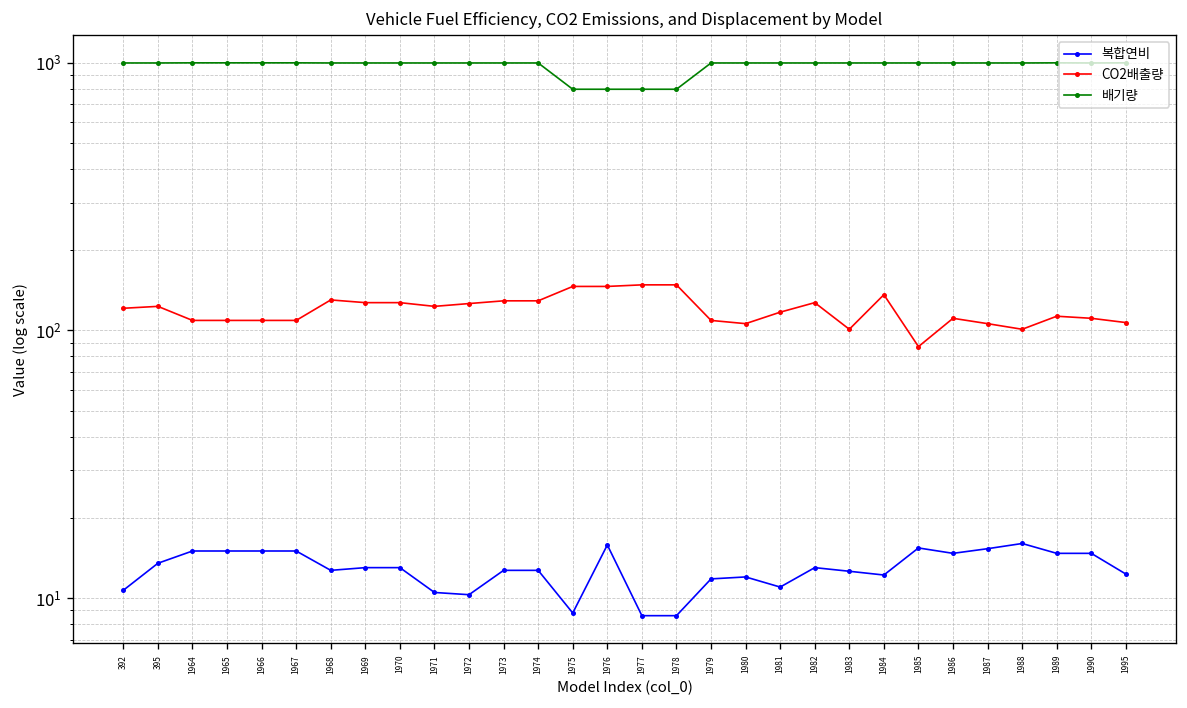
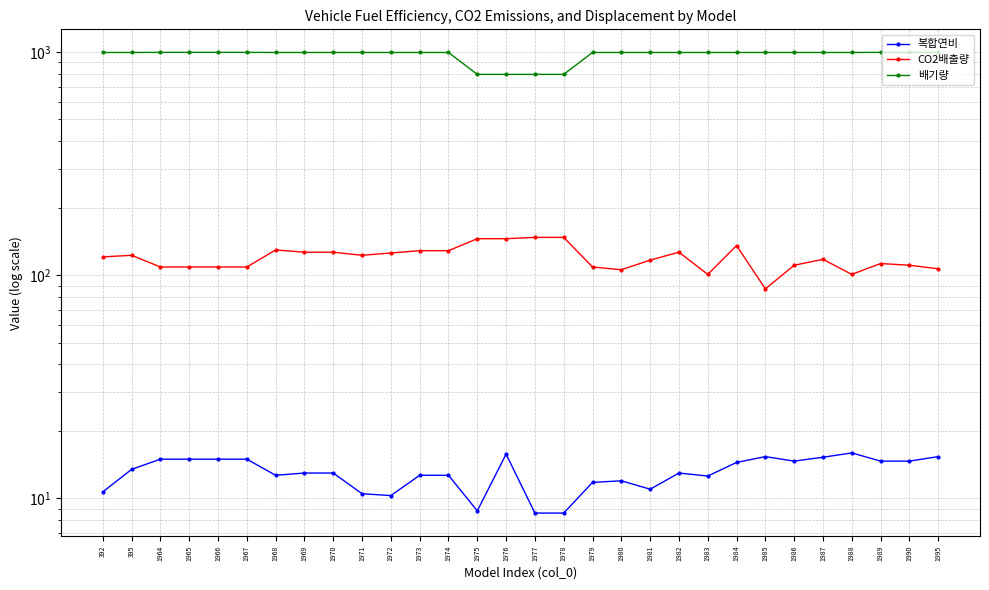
  {
    "복합연비": {
      "392": 11,
      "395": 14,
      "1964": 15,
      "1965": 15,
      "1966": 15,
      "1967": 15,
      "1968": 13,
      "1969": 13,
      "1970": 13,
      "1971": 11,
      "1972": 10,
      "1973": 13,
      "1974": 13,
      "1975": 9,
      "1976": 16,
      "1977": 8.6,
      "1978": 8.6,
      "1979": 12,
      "1980": 12,
      "1981": 11,
      "1982": 13,
      "1983": 13,
-     "1984": 12,
+     "1984": 15,
      "1985": 15,
      "1986": 15,
      "1987": 15,
      "1988": 16,
      "1989": 15,
      "1990": 15,
-     "1995": 12
+     "1995": 15
    },
    "CO2배출량": {
      "392": 120,
      "395": 120,
      "1964": 110,
      "1965": 110,
      "1966": 110,
      "1967": 110,
      "1968": 130,
      "1969": 130,
      "1970": 130,
      "1971": 120,
      "1972": 130,
      "1973": 130,
      "1974": 130,
      "1975": 150,
      "1976": 150,
      "1977": 150,
      "1978": 150,
      "1979": 110,
      "1980": 110,
      "1981": 120,
      "1982": 130,
      "1983": 100,
      "1984": 140,
      "1985": 87,
      "1986": 110,
-     "1987": 110,
+     "1987": 120,
      "1988": 100,
      "1989": 110,
      "1990": 110,
      "1995": 110
    },
    "배기량": {
      "392": 1000,
      "395": 1000,
      "1964": 1000,
      "1965": 1000,
      "1966": 1000,
      "1967": 1000,
      "1968": 1000,
      "1969": 1000,
      "1970": 1000,
      "1971": 1000,
      "1972": 1000,
      "1973": 1000,
      "1974": 1000,
      "1975": 800,
      "1976": 800,
      "1977": 800,
      "1978": 800,
      "1979": 1000,
      "1980": 1000,
      "1981": 1000,
      "1982": 1000,
      "1983": 1000,
      "1984": 1000,
      "1985": 1000,
      "1986": 1000,
      "1987": 1000,
      "1988": 1000,
      "1989": 1000
    }
  }
